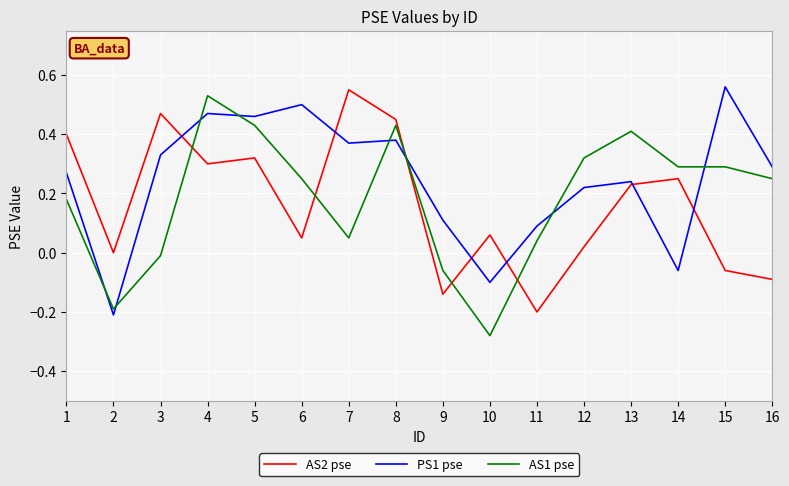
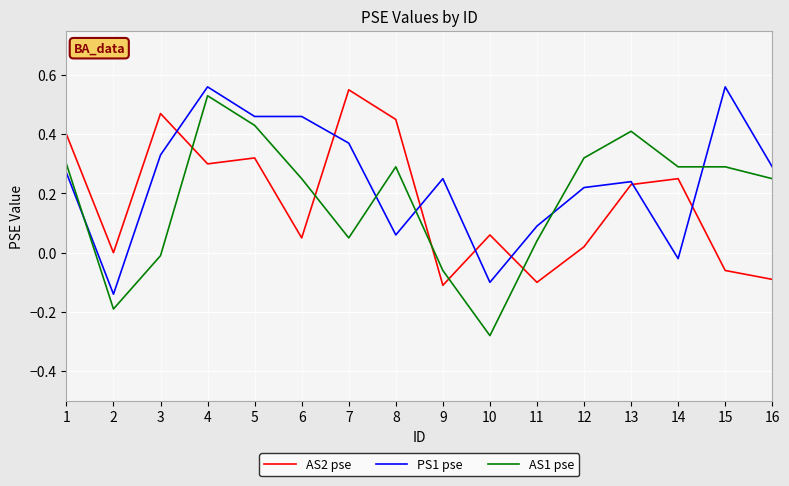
  {
    "AS2 pse": {
      "1": 0.40,
      "2": 0.00,
      "3": 0.47,
      "4": 0.30,
      "5": 0.32,
      "6": 0.05,
      "7": 0.55,
      "8": 0.45,
-     "9": -0.14,
+     "9": -0.11,
      "10": 0.06,
-     "11": -0.2,
+     "11": -0.1,
      "12": 0.02,
      "13": 0.23,
      "14": 0.25,
      "15": -0.06,
      "16": -0.09
    },
    "PS1 pse": {
      "1": 0.27,
-     "2": -0.21,
+     "2": -0.14,
      "3": 0.33,
-     "4": 0.47,
+     "4": 0.56,
      "5": 0.46,
-     "6": 0.50,
+     "6": 0.46,
      "7": 0.37,
-     "8": 0.38,
-     "9": 0.11,
+     "8": 0.06,
+     "9": 0.25,
      "10": -0.10,
      "11": 0.09,
      "12": 0.22,
      "13": 0.24,
-     "14": -0.06,
+     "14": -0.02,
      "15": 0.56,
      "16": 0.29
    },
    "AS1 pse": {
-     "1": 0.18,
+     "1": 0.30,
      "2": -0.19,
      "3": -0.01,
      "4": 0.53,
      "5": 0.43,
      "6": 0.25,
      "7": 0.05,
-     "8": 0.43,
+     "8": 0.29,
      "9": -0.06,
      "10": -0.28,
      "11": 0.04,
      "12": 0.32,
      "13": 0.41,
      "14": 0.29,
      "15": 0.29,
      "16": 0.25
    }
  }
